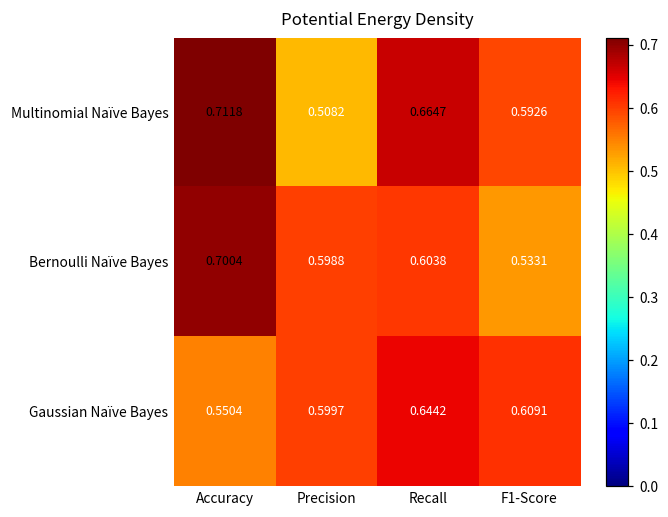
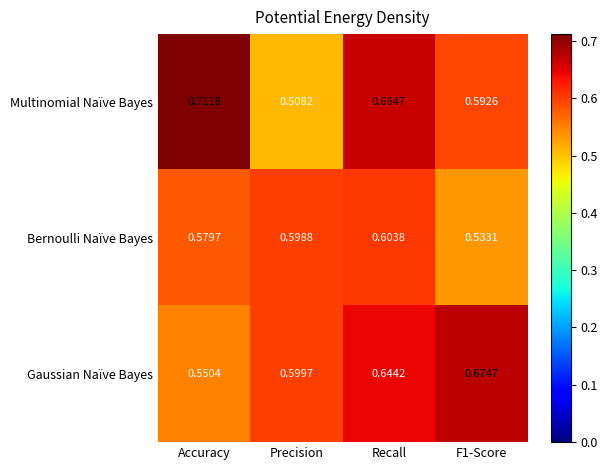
  {
    "Multinomial Naïve Bayes": {
      "Accuracy": 0.7118,
      "Precision": 0.5082,
      "Recall": 0.6647,
      "F1-Score": 0.5926
    },
    "Bernoulli Naïve Bayes": {
-     "Accuracy": 0.7004,
+     "Accuracy": 0.5797,
      "Precision": 0.5988,
      "Recall": 0.6038,
      "F1-Score": 0.5331
    },
    "Gaussian Naïve Bayes": {
      "Accuracy": 0.5504,
      "Precision": 0.5997,
      "Recall": 0.6442,
-     "F1-Score": 0.6091
+     "F1-Score": 0.6747
    }
  }
